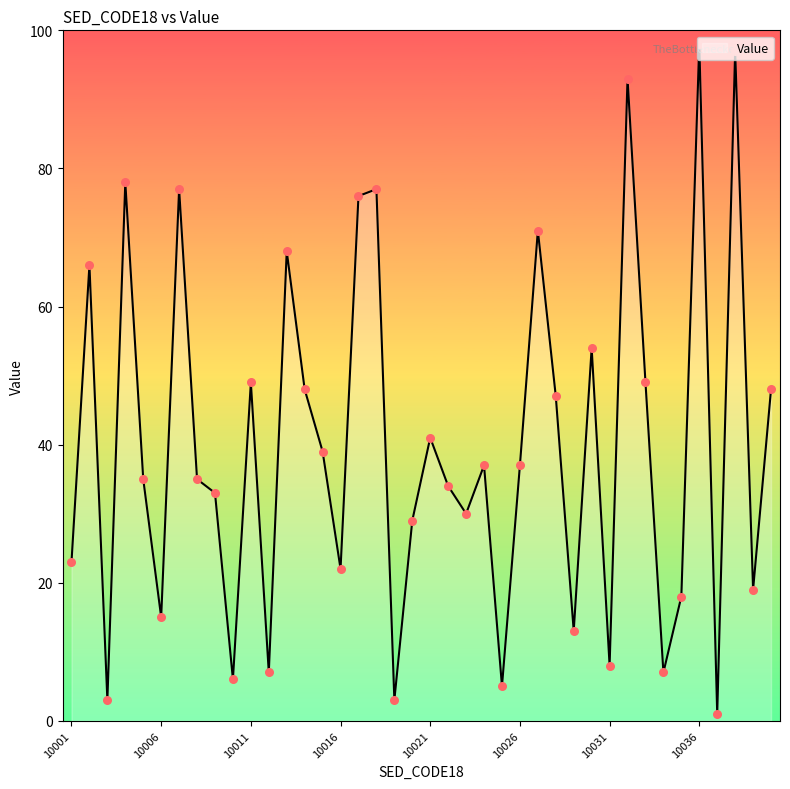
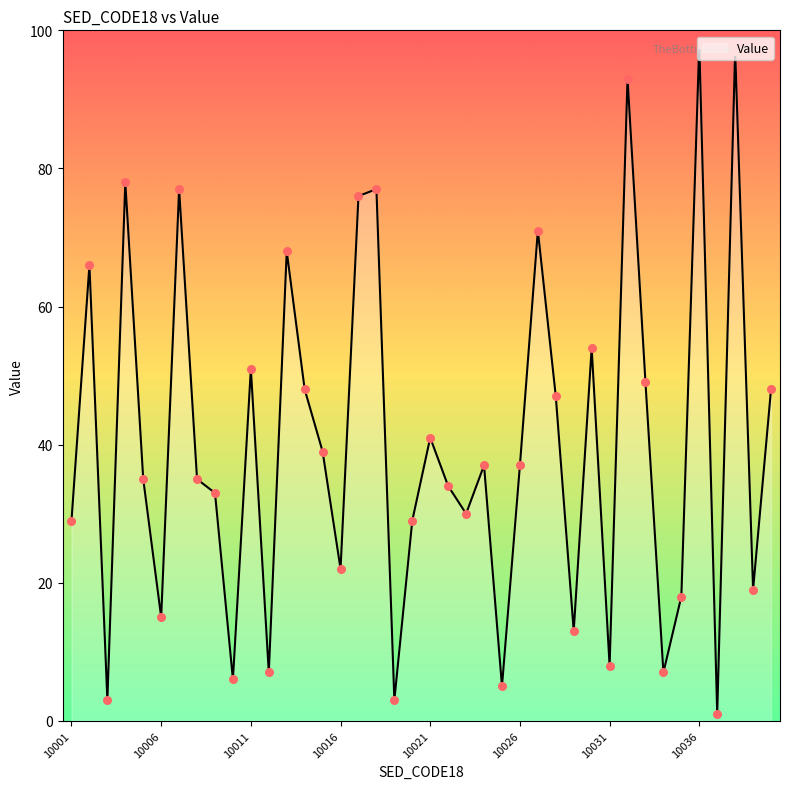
  {
-   "10001": 23,
+   "10001": 29,
    "10006": 15,
-   "10011": 49,
+   "10011": 51,
    "10016": 22,
    "10021": 41,
    "10026": 37,
    "10031": 8
  }
